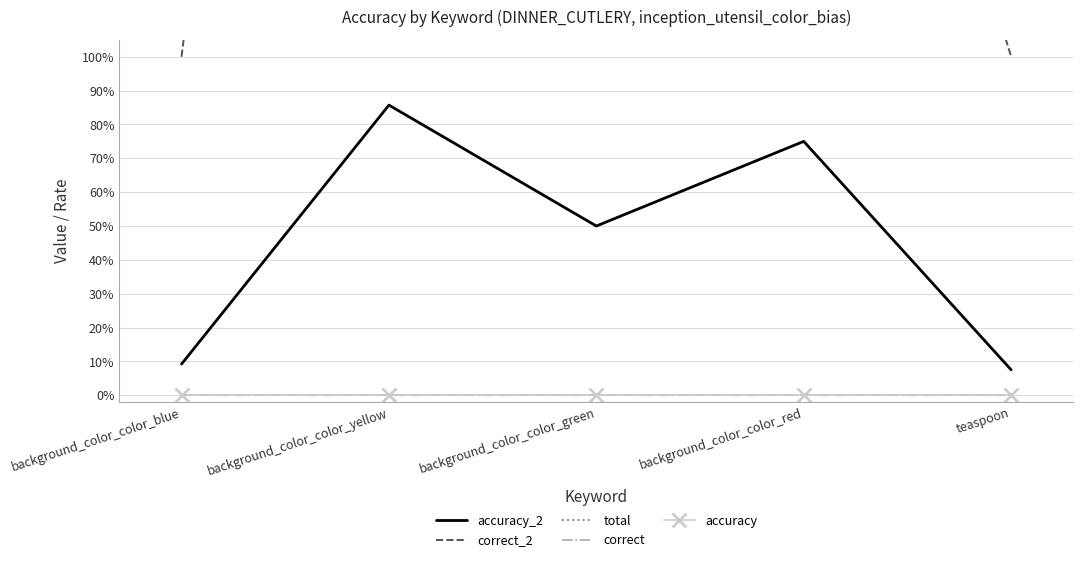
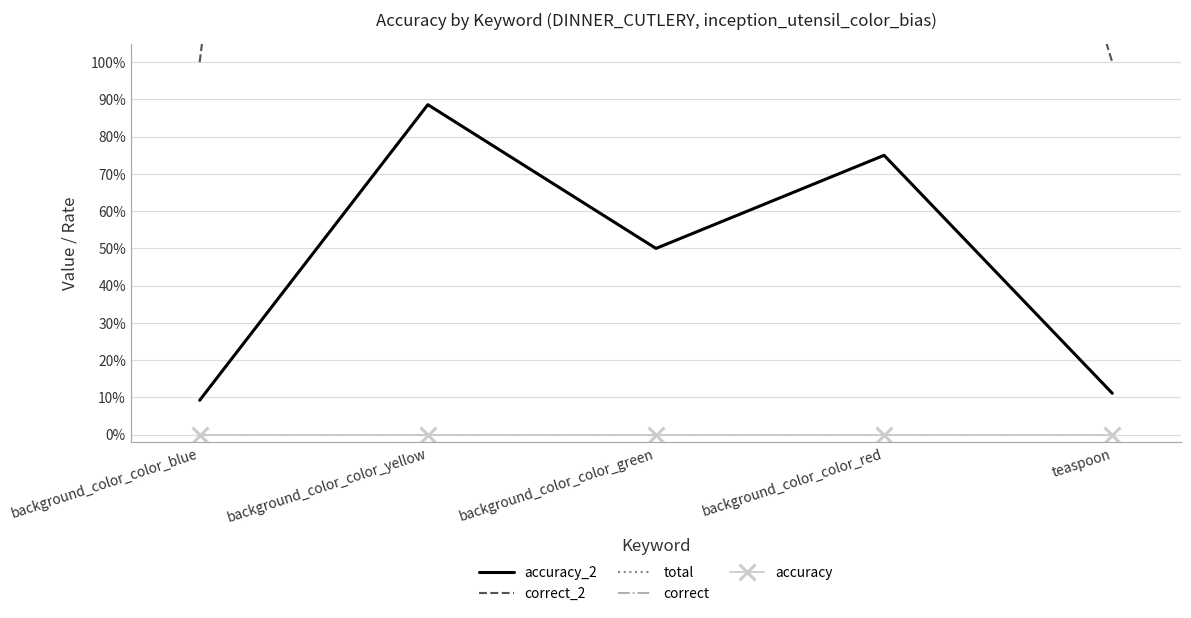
  {
    "accuracy_2": {
      "background_color_color_blue": "9%",
-     "background_color_color_yellow": "86%",
+     "background_color_color_yellow": "89%",
      "background_color_color_green": "50%",
      "background_color_color_red": "75%",
-     "teaspoon": "8%"
+     "teaspoon": "11%"
    },
    "correct_2": {
      "background_color_color_blue": "100%",
      "teaspoon": "100%"
    },
    "accuracy": {
      "background_color_color_blue": "0%",
      "background_color_color_yellow": "0%",
      "background_color_color_green": "0%",
      "background_color_color_red": "0%",
      "teaspoon": "0%"
    }
  }
